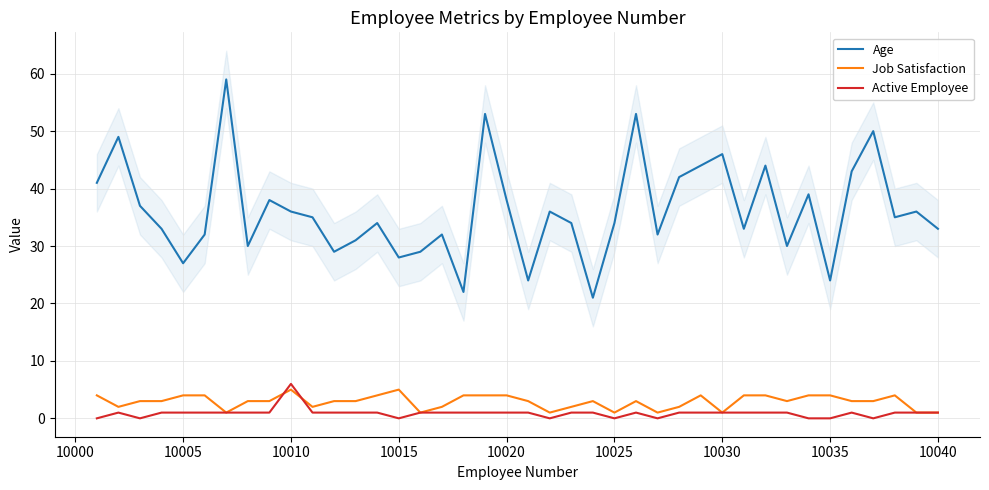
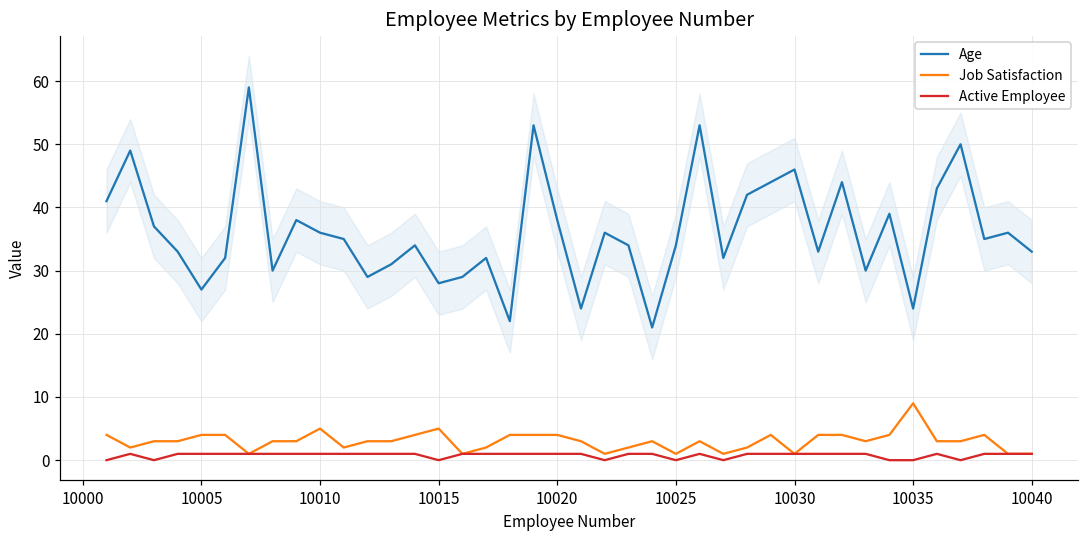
  {
    "Job Satisfaction": {
      "10005": 4,
      "10010": 5,
      "10015": 5,
      "10020": 4,
      "10025": 1,
-     "10035": 4
+     "10035": 9
    },
    "Active Employee": {
      "10005": 1,
-     "10010": 6,
+     "10010": 1,
      "10015": 0,
      "10020": 1,
      "10025": 0,
      "10035": 0
    }
  }
